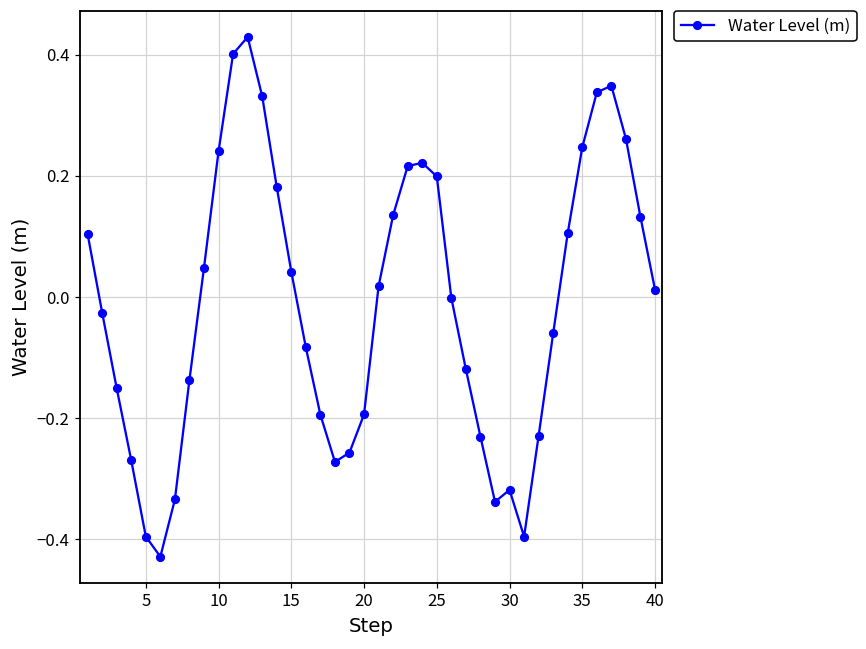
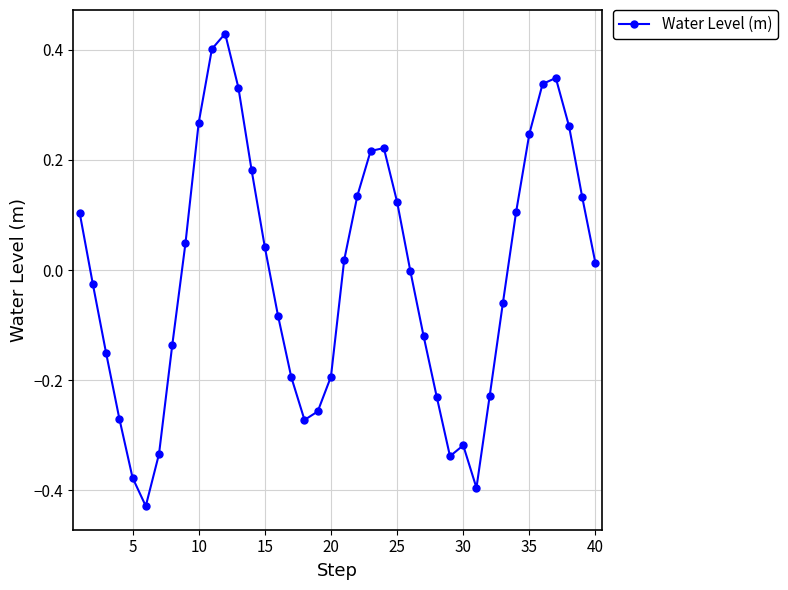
  {
-   "5": -0.40,
-   "10": 0.24,
+   "5": -0.38,
+   "10": 0.27,
    "15": 0.04,
    "20": -0.19,
-   "25": 0.20,
+   "25": 0.12,
    "30": -0.32,
    "35": 0.25,
    "40": 0.01
  }
